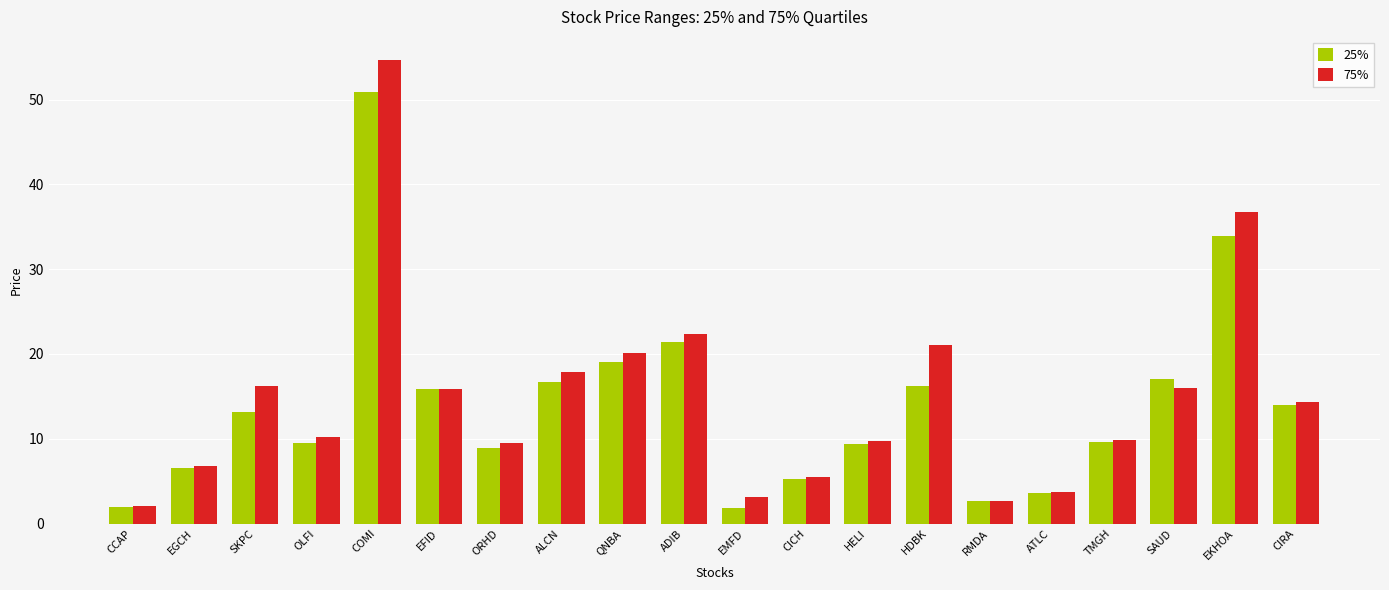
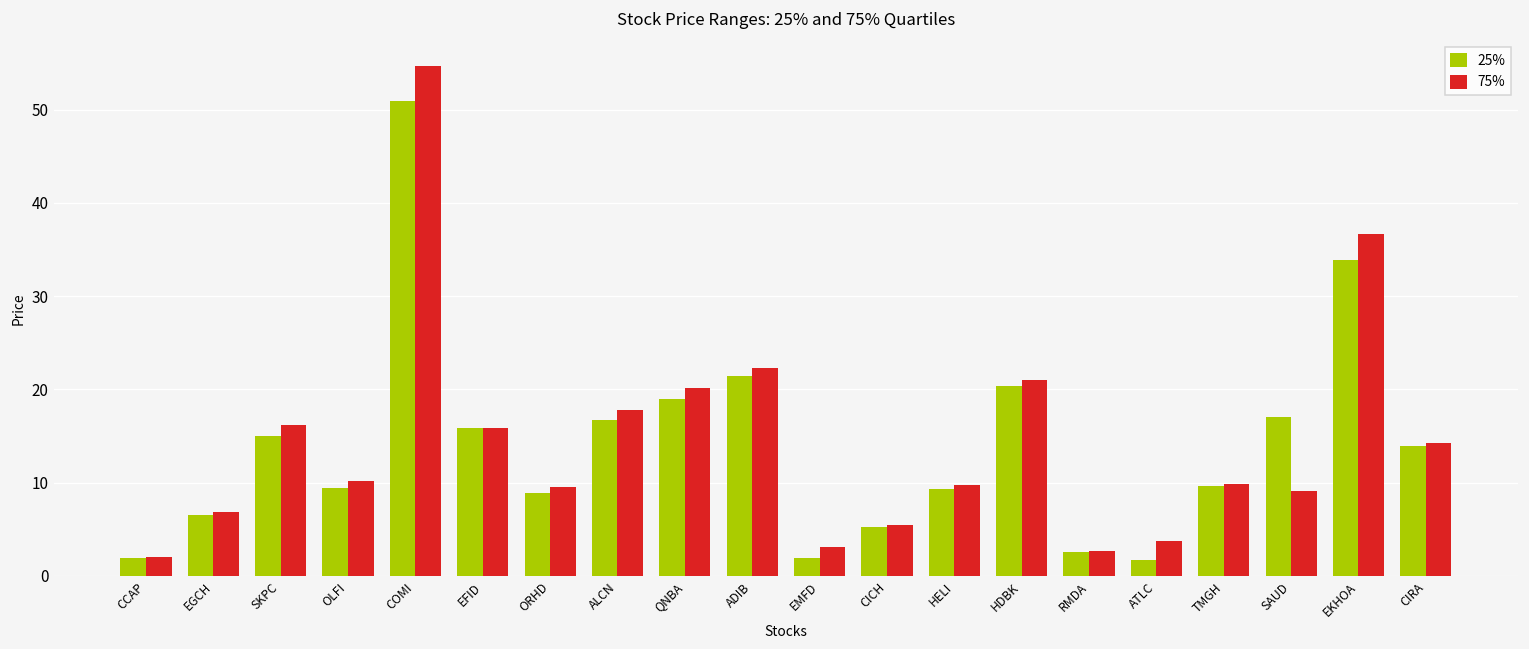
  {
    "25%": {
      "CCAP": 2,
      "EGCH": 6,
-     "SKPC": 13,
+     "SKPC": 15,
      "OLFI": 9,
      "COMI": 51,
      "EFID": 16,
      "ORHD": 9,
      "ALCN": 17,
      "QNBA": 19,
      "ADIB": 21,
      "EMFD": 2,
      "CICH": 5,
      "HELI": 9,
-     "HDBK": 16,
+     "HDBK": 20,
      "RMDA": 3,
-     "ATLC": 4,
+     "ATLC": 2,
      "TMGH": 10,
      "SAUD": 17,
      "EKHOA": 34,
      "CIRA": 14
    },
    "75%": {
      "CCAP": 2,
      "EGCH": 7,
      "SKPC": 16,
      "OLFI": 10,
      "COMI": 55,
      "EFID": 16,
      "ORHD": 9,
      "ALCN": 18,
      "QNBA": 20,
      "ADIB": 22,
      "EMFD": 3,
      "CICH": 5,
      "HELI": 10,
      "HDBK": 21,
      "RMDA": 3,
      "ATLC": 4,
      "TMGH": 10,
-     "SAUD": 16,
+     "SAUD": 9,
      "EKHOA": 37,
      "CIRA": 14
    }
  }
